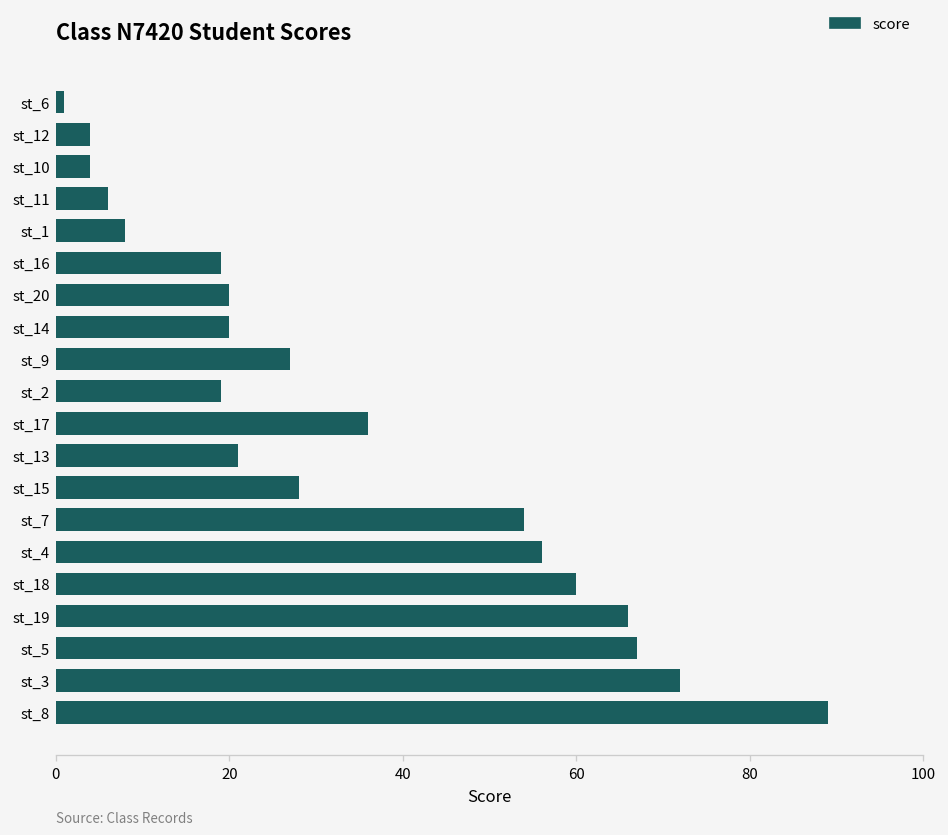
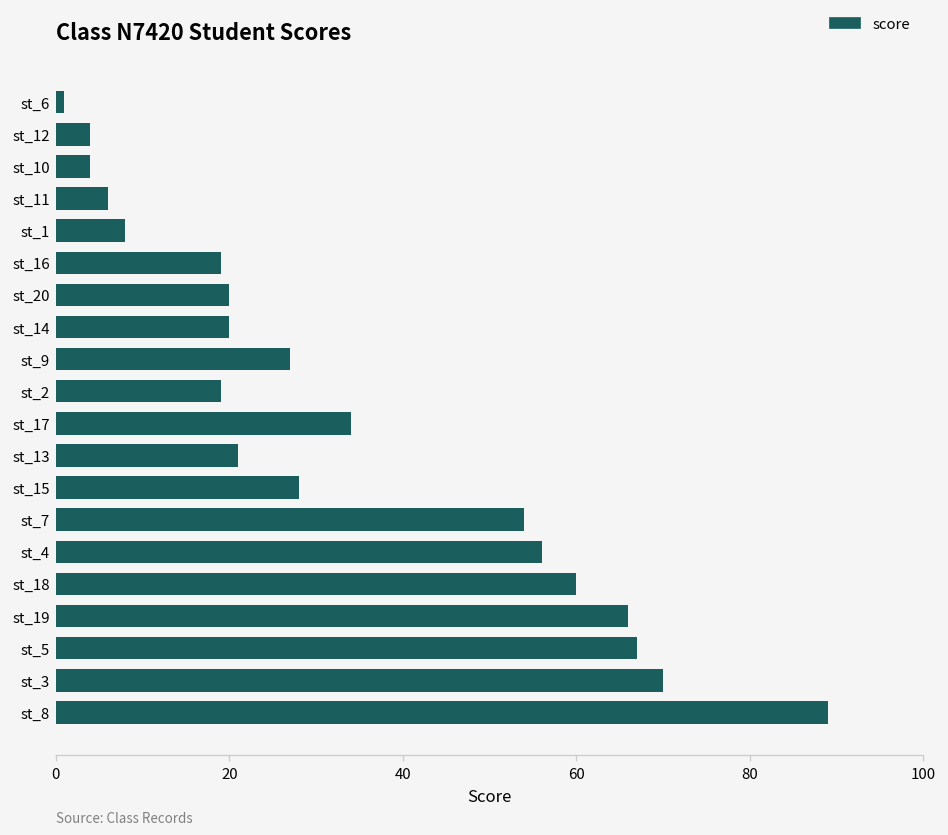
  {
    "st_6": 1,
    "st_12": 4,
    "st_10": 4,
    "st_11": 6,
    "st_1": 8,
    "st_16": 19,
    "st_20": 20,
    "st_14": 20,
    "st_9": 27,
    "st_2": 19,
-   "st_17": 36,
+   "st_17": 34,
    "st_13": 21,
    "st_15": 28,
    "st_7": 54,
    "st_4": 56,
    "st_18": 60,
    "st_19": 66,
    "st_5": 67,
-   "st_3": 72,
+   "st_3": 70,
    "st_8": 89
  }
